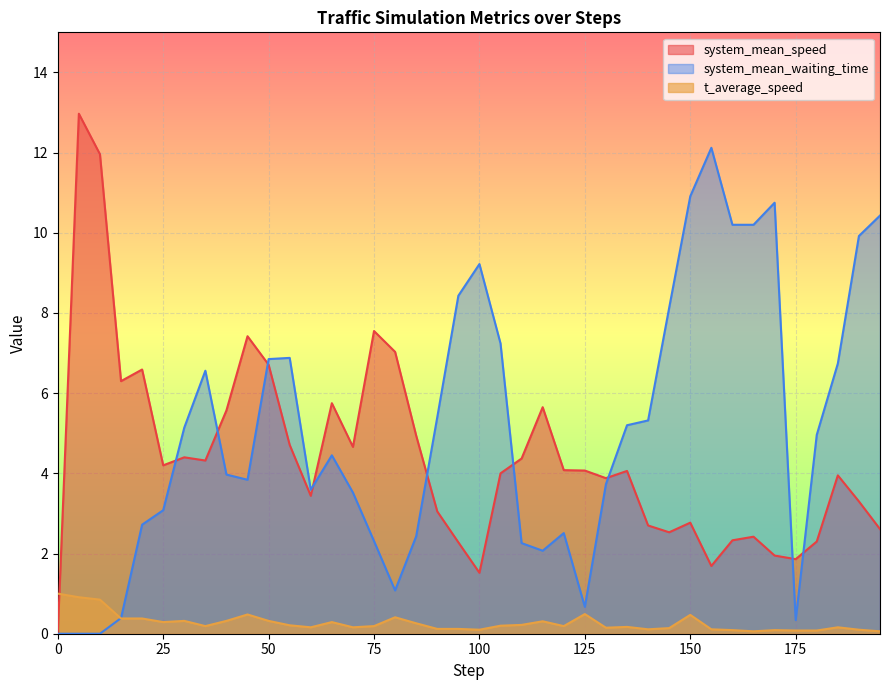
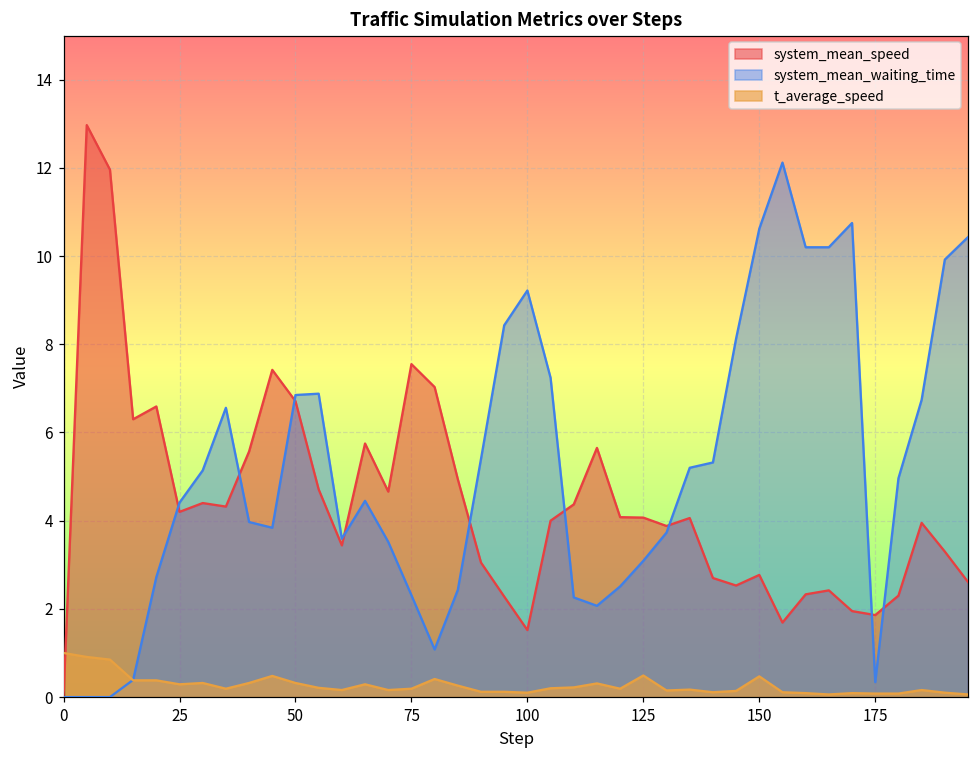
  {
    "system_mean_speed": {
      "25": 4.2,
      "50": 6.7,
      "75": 7.6,
      "100": 1.5,
      "125": 4.1,
      "150": 2.8,
      "175": 1.9
    },
    "system_mean_waiting_time": {
-     "25": 3.1,
+     "25": 4.4,
      "50": 6.9,
      "75": 2.3,
      "100": 9.2,
-     "125": 0.7,
-     "150": 10.9,
+     "125": 3.1,
+     "150": 10.6,
      "175": 0.3
    },
    "t_average_speed": {
      "0": 1.0,
      "25": 0.3,
      "50": 0.3,
      "75": 0.2,
      "100": 0.1,
      "125": 0.5,
      "150": 0.5,
      "175": 0.1
    }
  }
